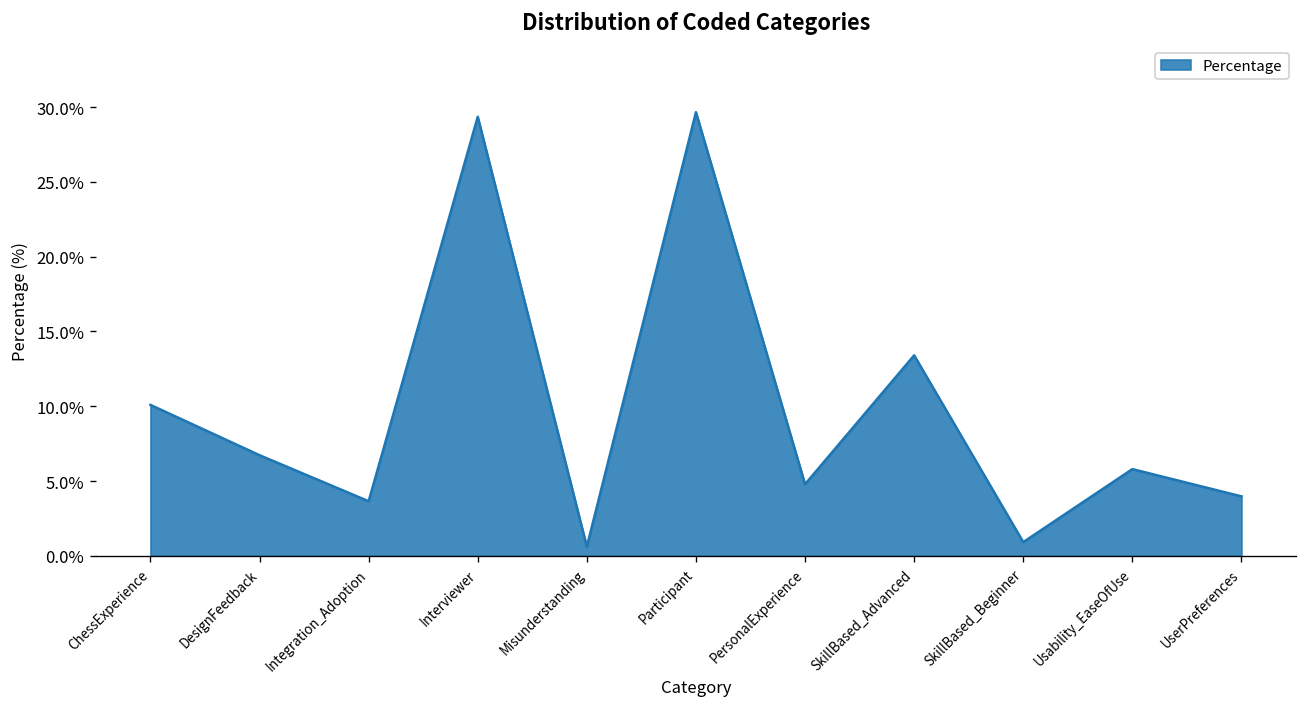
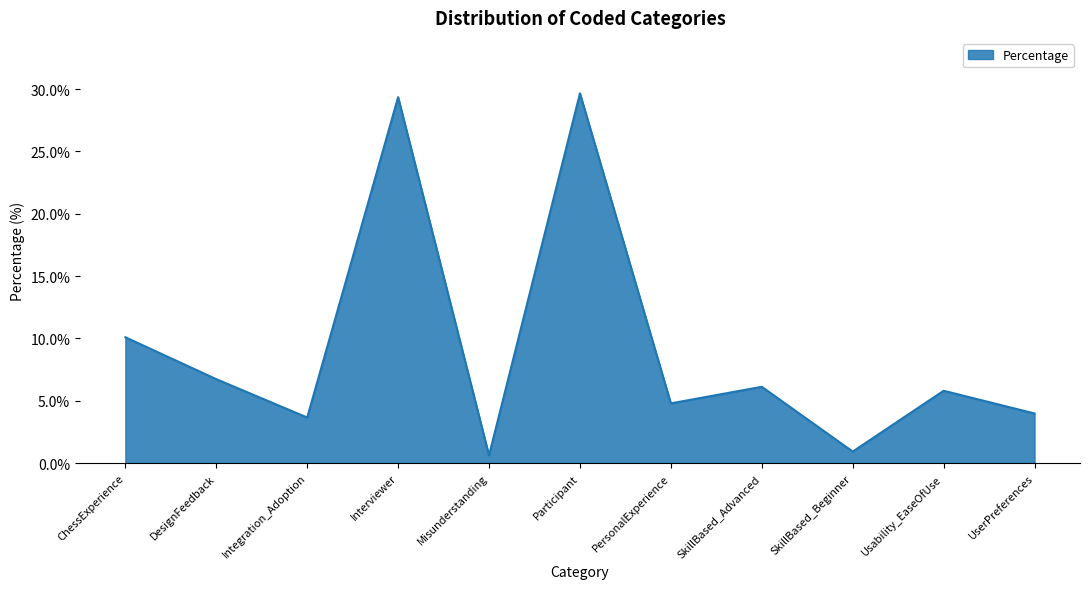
  {
    "ChessExperience": "10.1%",
    "DesignFeedback": "6.7%",
    "Integration_Adoption": "3.7%",
    "Interviewer": "29.4%",
    "Misunderstanding": "0.6%",
    "Participant": "29.7%",
    "PersonalExperience": "4.8%",
-   "SkillBased_Advanced": "13.4%",
+   "SkillBased_Advanced": "6.1%",
    "SkillBased_Beginner": "0.9%",
    "Usability_EaseOfUse": "5.8%",
    "UserPreferences": "4.0%"
  }
